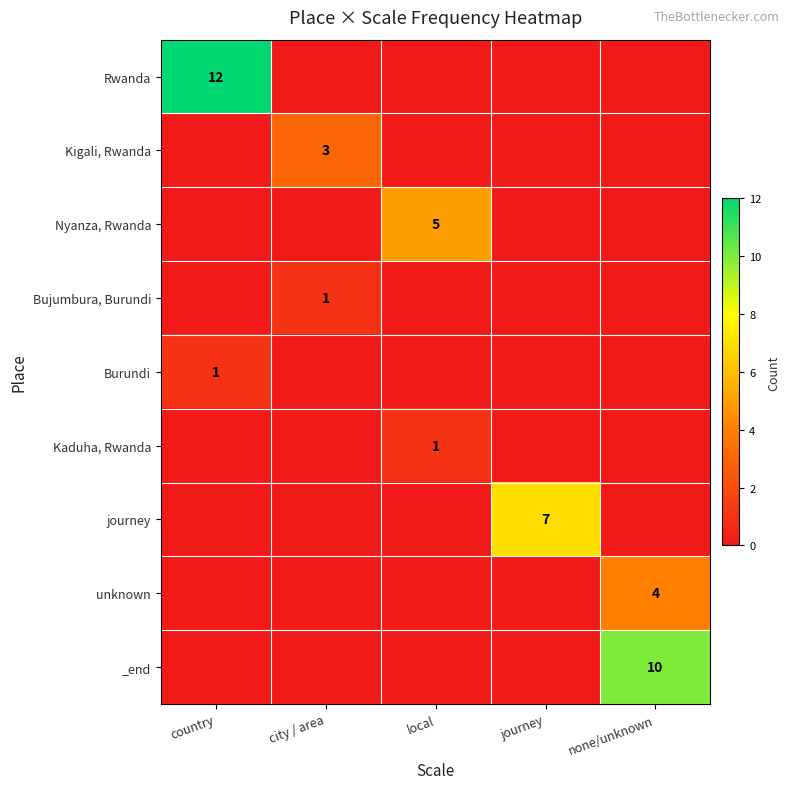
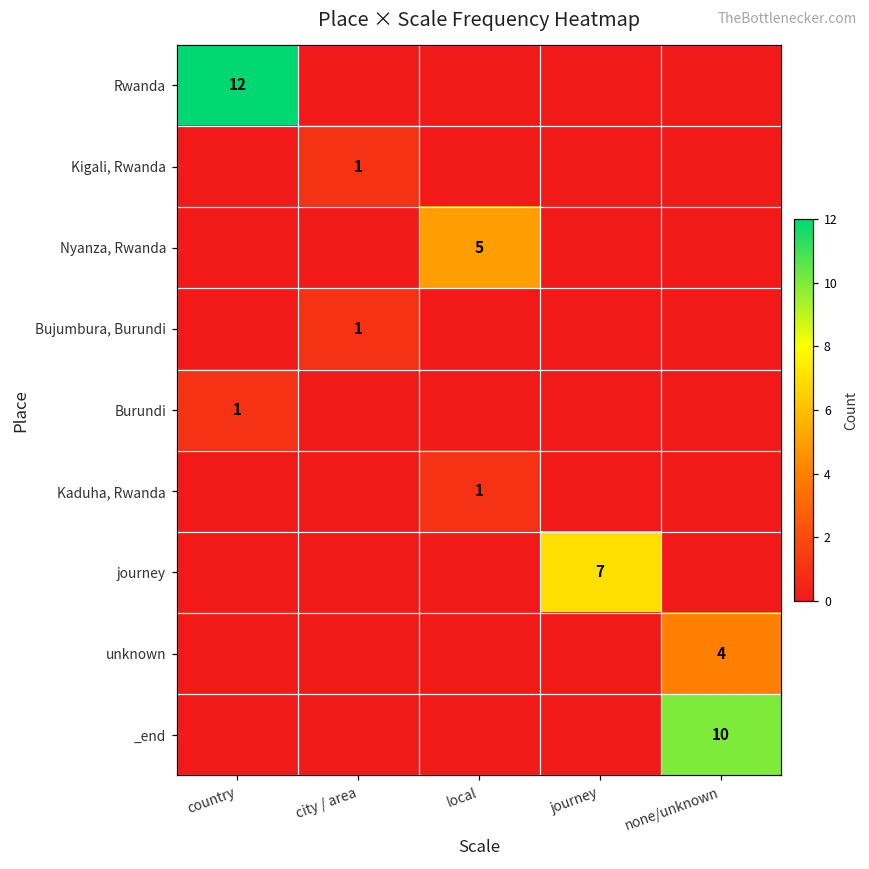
  {
    "Rwanda": {
      "country": 12
    },
    "Kigali, Rwanda": {
-     "city / area": 3
+     "city / area": 1
    },
    "Nyanza, Rwanda": {
      "local": 5
    },
    "Bujumbura, Burundi": {
      "city / area": 1
    },
    "Burundi": {
      "country": 1
    },
    "Kaduha, Rwanda": {
      "local": 1
    },
    "journey": {
      "journey": 7
    },
    "unknown": {
      "none/unknown": 4
    },
    "_end": {
      "none/unknown": 10
    }
  }
